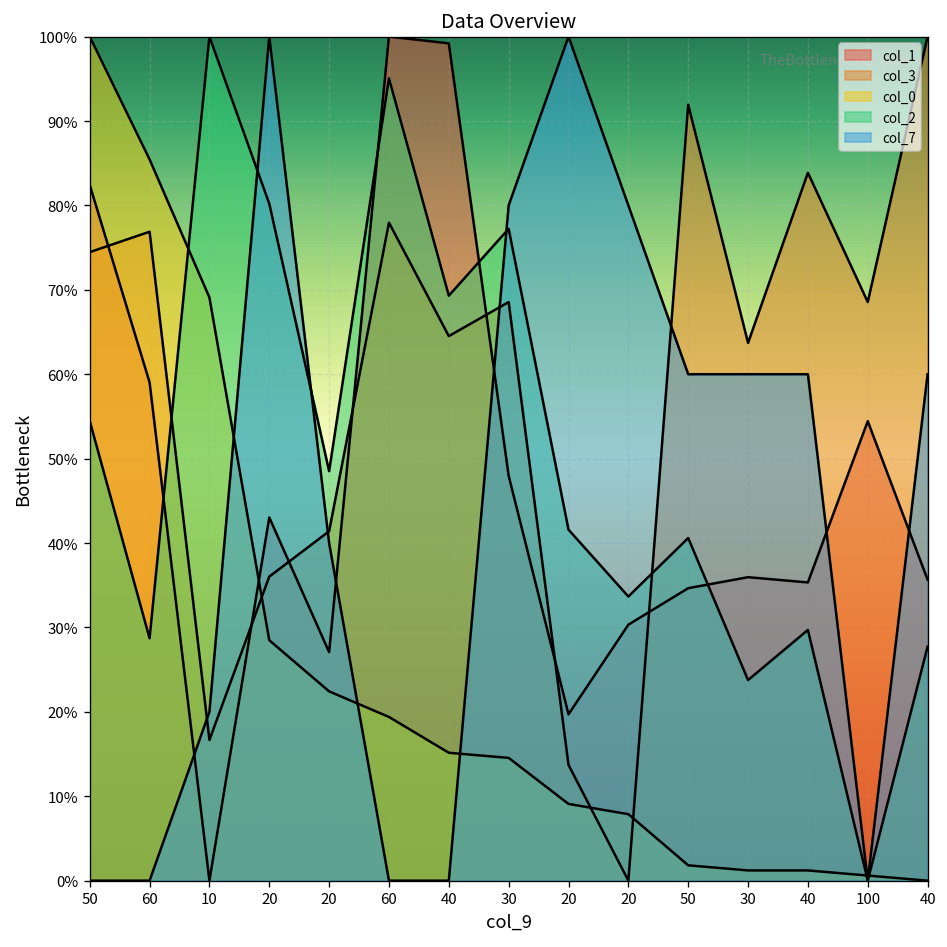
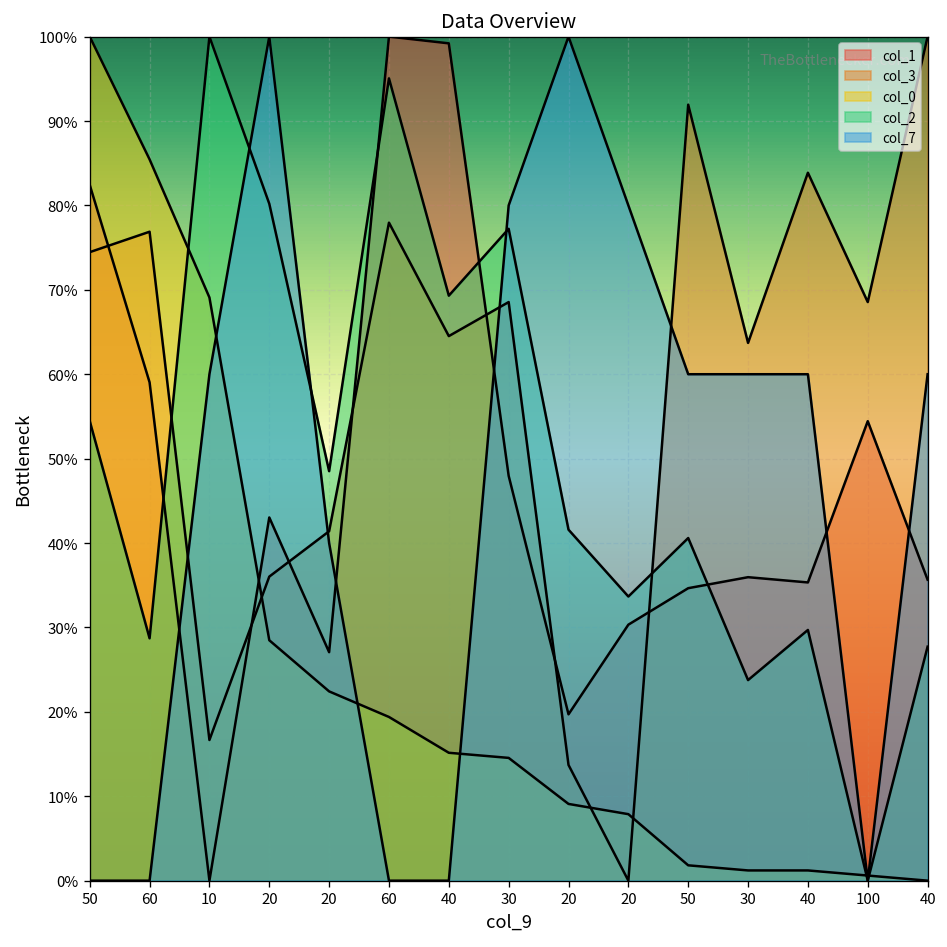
  {
    "col_2": {
      "10": "100%"
    },
    "col_7": {
-     "10": "20%"
+     "10": "60%"
    }
  }
